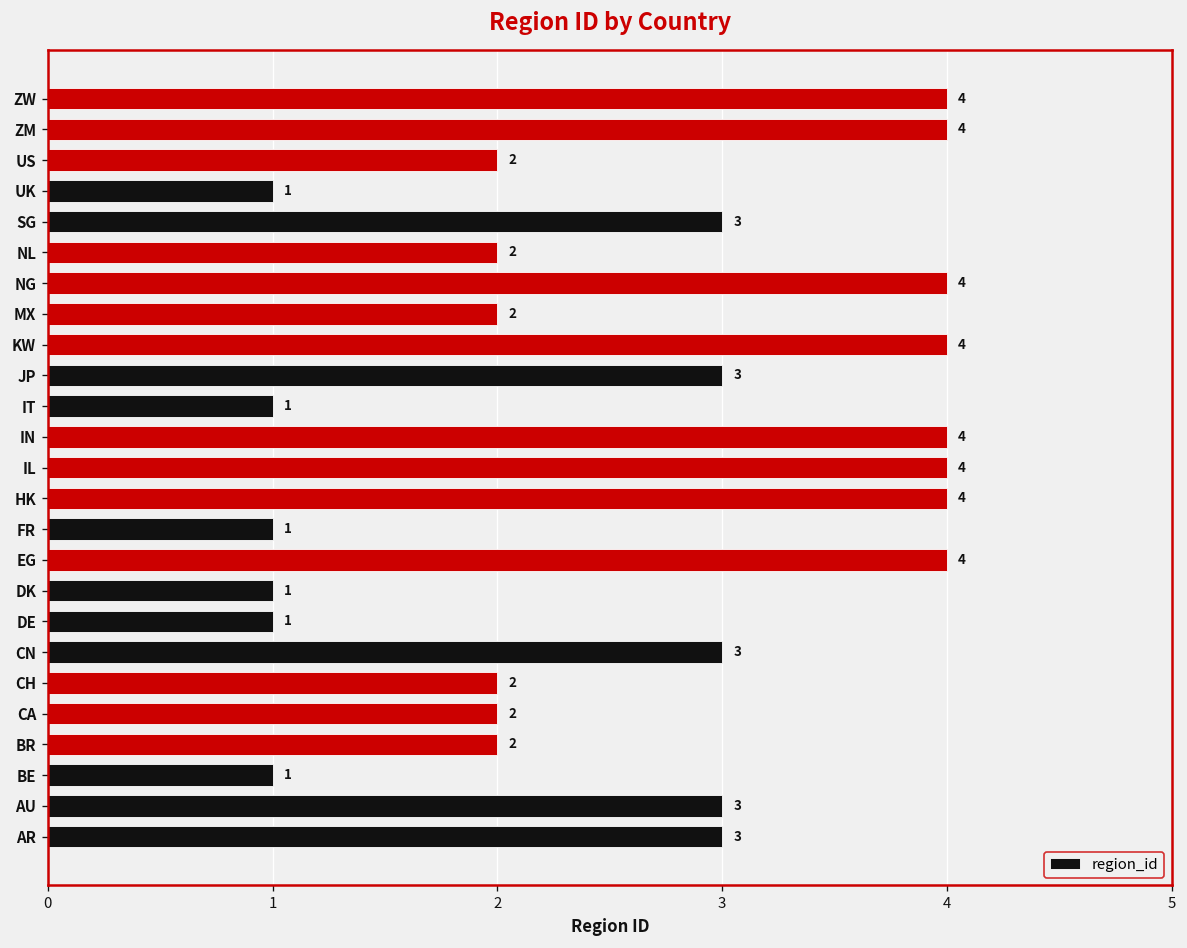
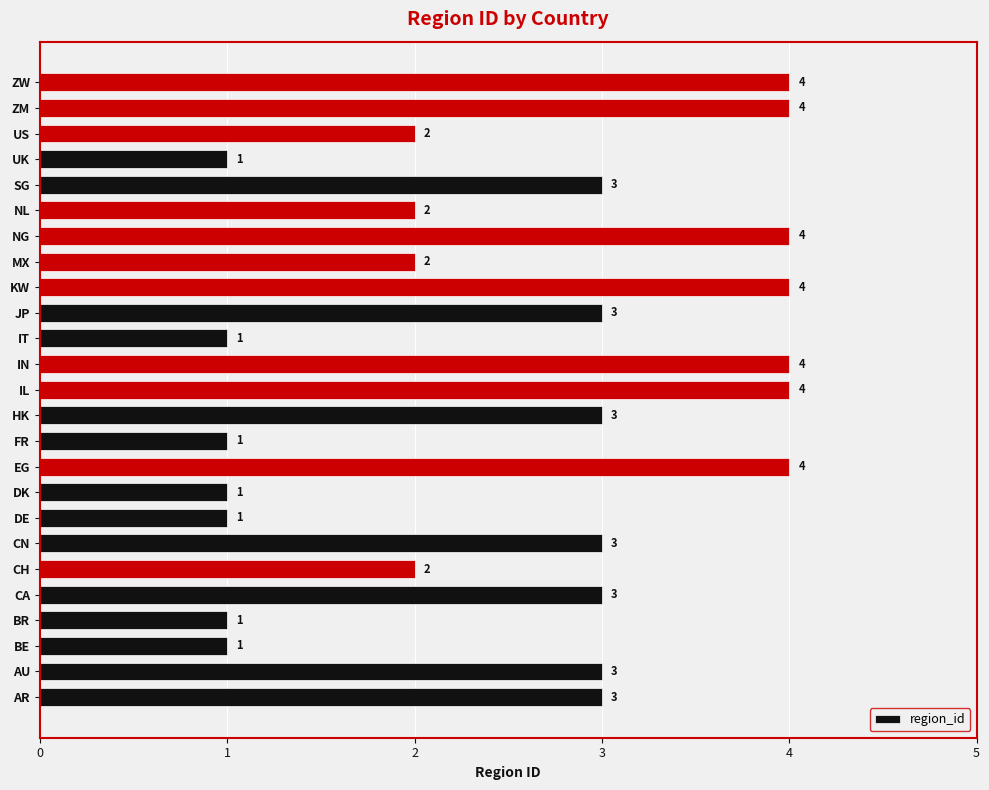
  {
    "ZW": 4,
    "ZM": 4,
    "US": 2,
    "UK": 1,
    "SG": 3,
    "NL": 2,
    "NG": 4,
    "MX": 2,
    "KW": 4,
    "JP": 3,
    "IT": 1,
    "IN": 4,
    "IL": 4,
-   "HK": 4,
+   "HK": 3,
    "FR": 1,
    "EG": 4,
    "DK": 1,
    "DE": 1,
    "CN": 3,
    "CH": 2,
-   "CA": 2,
-   "BR": 2,
+   "CA": 3,
+   "BR": 1,
    "BE": 1,
    "AU": 3,
    "AR": 3
  }
